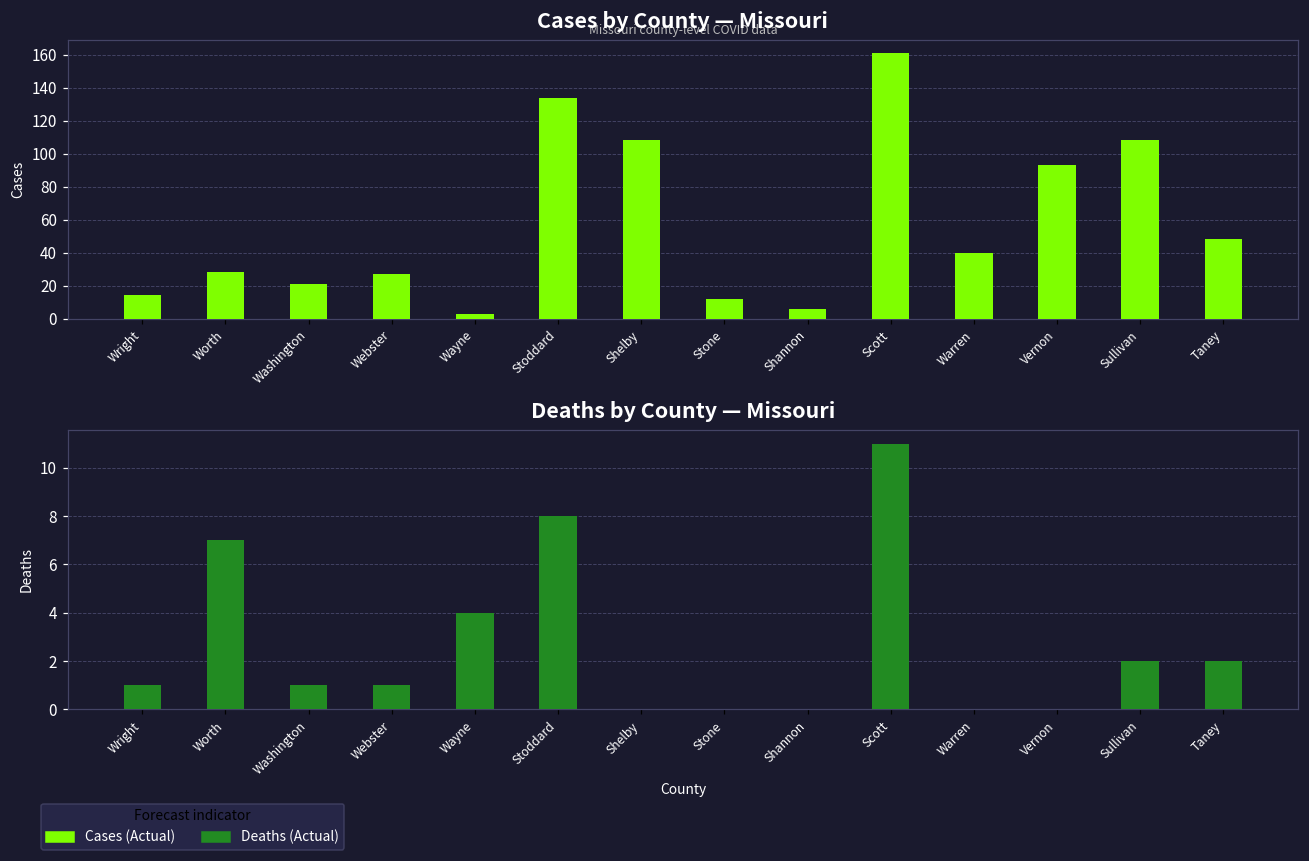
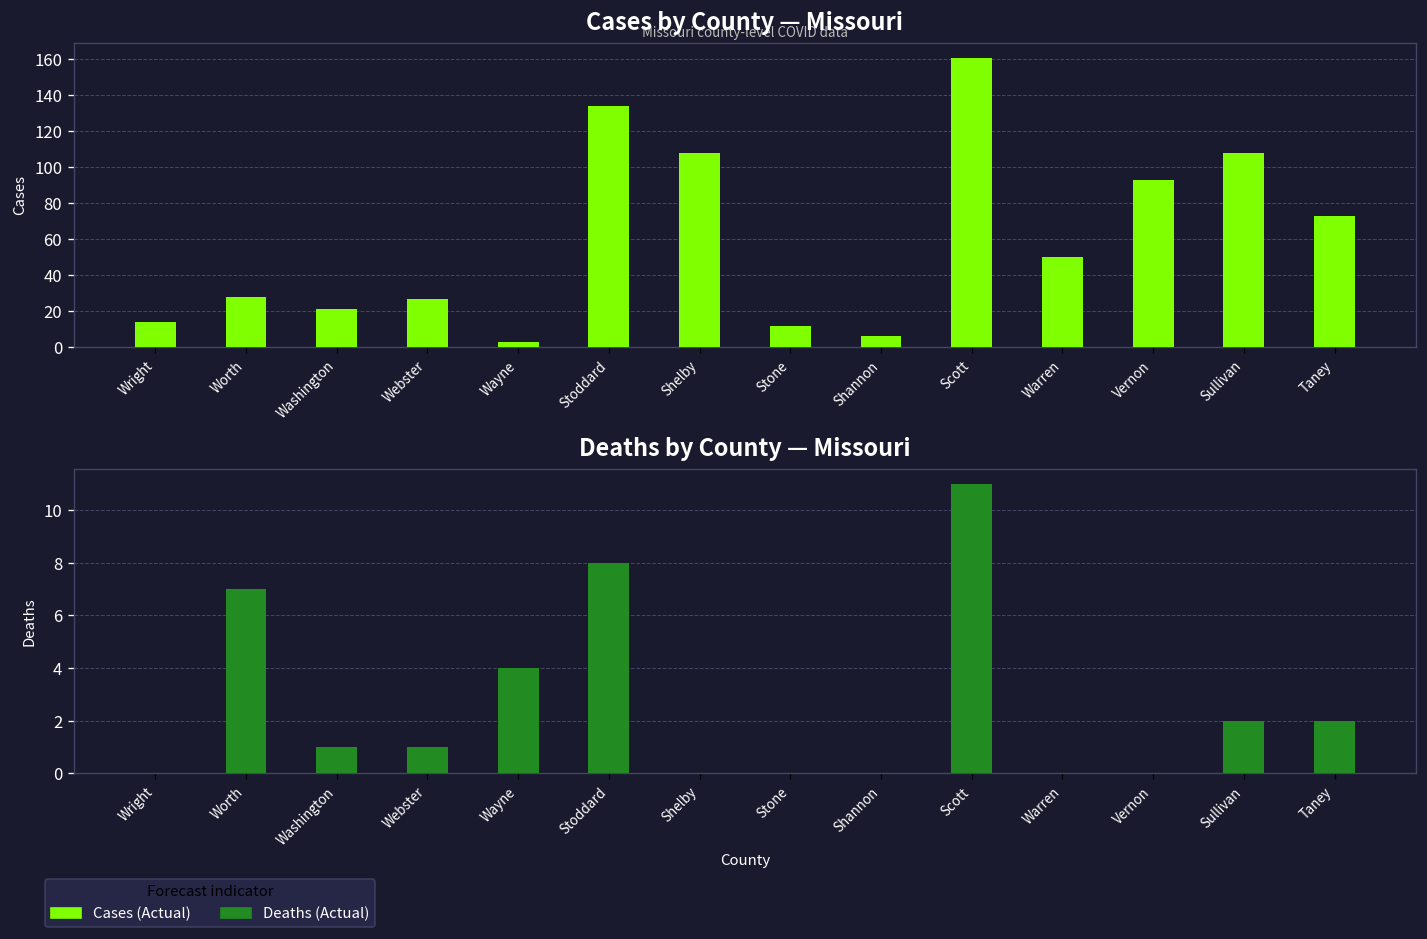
  {
    "Cases by County — Missouri": {
      "Wright": 14,
      "Worth": 28,
      "Washington": 21,
      "Webster": 27,
      "Wayne": 3,
      "Stoddard": 134,
      "Shelby": 108,
      "Stone": 12,
      "Shannon": 6,
      "Scott": 161,
-     "Warren": 40,
+     "Warren": 50,
      "Vernon": 93,
      "Sullivan": 108,
-     "Taney": 48
+     "Taney": 73
    },
    "Deaths by County — Missouri": {
-     "Wright": 1,
+     "Wright": 0,
      "Worth": 7,
      "Washington": 1,
      "Webster": 1,
      "Wayne": 4,
      "Stoddard": 8,
      "Shelby": 0,
      "Stone": 0,
      "Shannon": 0,
      "Scott": 11,
      "Warren": 0,
      "Vernon": 0,
      "Sullivan": 2,
      "Taney": 2
    }
  }
